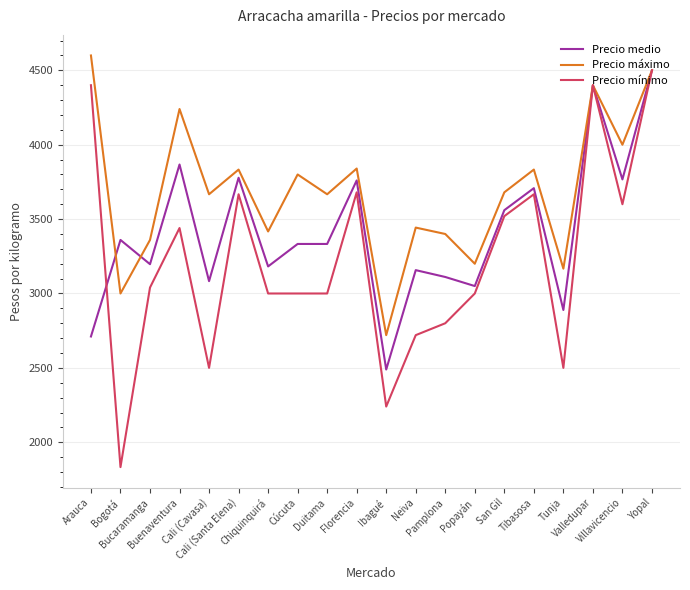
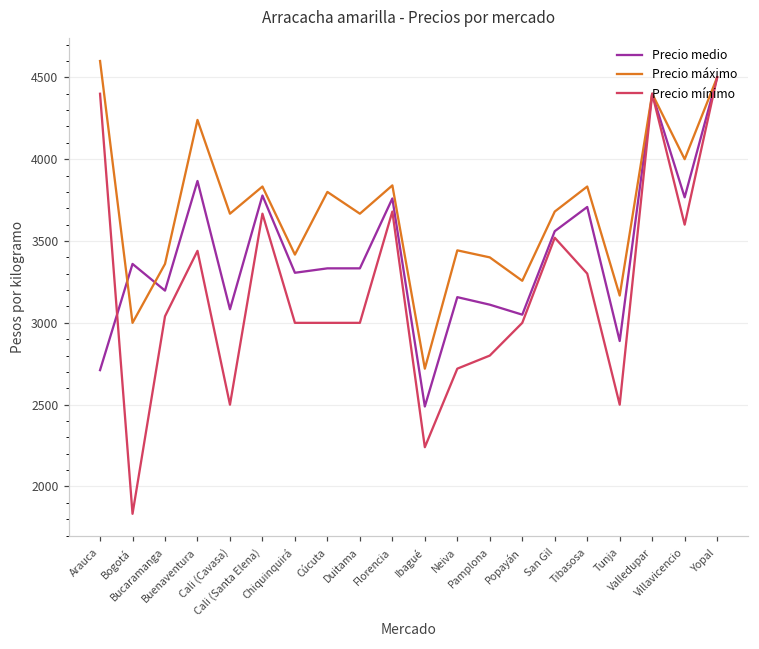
  {
    "Precio medio": {
      "Arauca": 2710,
      "Bogotá": 3360,
      "Bucaramanga": 3200,
      "Buenaventura": 3870,
      "Cali (Cavasa)": 3080,
      "Cali (Santa Elena)": 3780,
-     "Chiquinquirá": 3180,
+     "Chiquinquirá": 3310,
      "Cúcuta": 3330,
      "Duitama": 3330,
      "Florencia": 3760,
      "Ibagué": 2490,
      "Neiva": 3160,
      "Pamplona": 3110,
      "Popayán": 3050,
      "San Gil": 3560,
      "Tibasosa": 3710,
      "Tunja": 2890,
      "Villavicencio": 3770
    },
    "Precio máximo": {
      "Arauca": 4600,
      "Bogotá": 3000,
      "Bucaramanga": 3360,
      "Buenaventura": 4240,
      "Cali (Cavasa)": 3670,
      "Cali (Santa Elena)": 3830,
      "Chiquinquirá": 3420,
      "Cúcuta": 3800,
      "Duitama": 3670,
      "Florencia": 3840,
      "Ibagué": 2720,
      "Neiva": 3440,
      "Pamplona": 3400,
-     "Popayán": 3200,
+     "Popayán": 3260,
      "San Gil": 3680,
      "Tibasosa": 3830,
      "Tunja": 3170,
      "Villavicencio": 4000
    },
    "Precio mínimo": {
      "Arauca": 4400,
      "Bogotá": 1830,
      "Bucaramanga": 3040,
      "Buenaventura": 3440,
      "Cali (Cavasa)": 2500,
      "Cali (Santa Elena)": 3670,
      "Chiquinquirá": 3000,
      "Cúcuta": 3000,
      "Duitama": 3000,
      "Florencia": 3680,
      "Ibagué": 2240,
      "Neiva": 2720,
      "Pamplona": 2800,
      "Popayán": 3000,
      "San Gil": 3520,
-     "Tibasosa": 3670,
+     "Tibasosa": 3300,
      "Tunja": 2500,
      "Villavicencio": 3600
    }
  }
